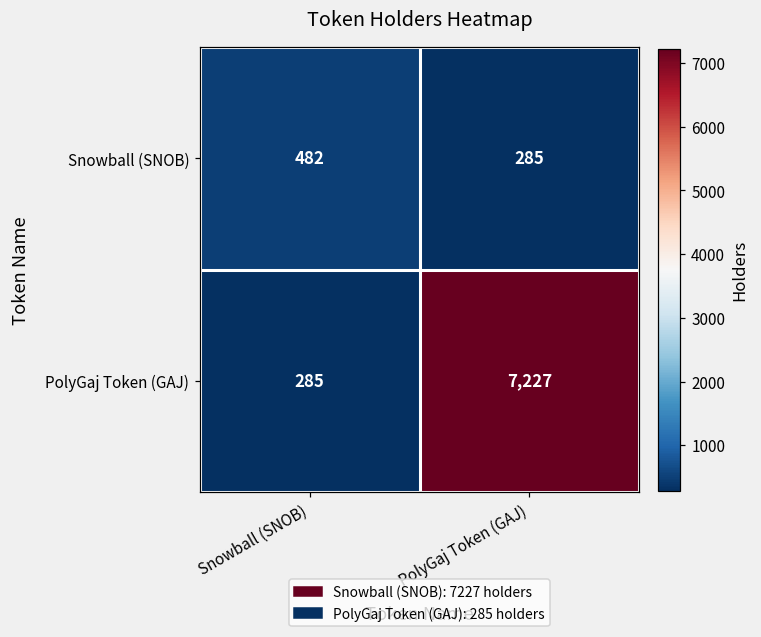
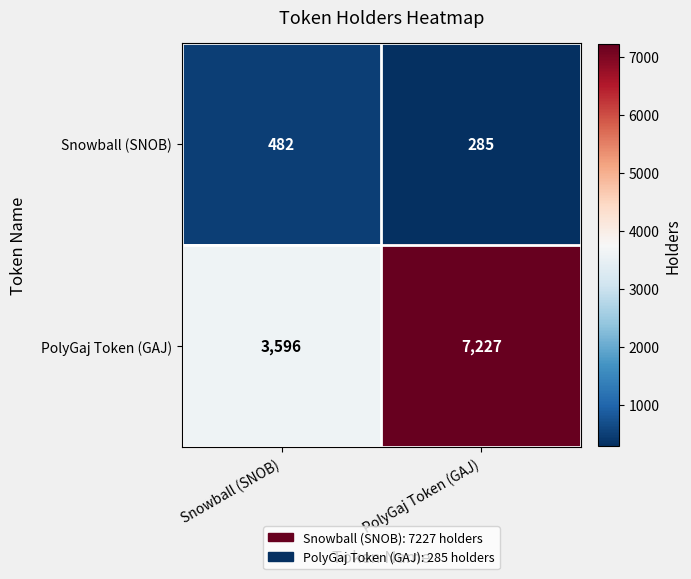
  {
    "Snowball (SNOB)": {
      "Snowball (SNOB)": "482",
      "PolyGaj Token (GAJ)": "285"
    },
    "PolyGaj Token (GAJ)": {
-     "Snowball (SNOB)": "285",
+     "Snowball (SNOB)": "3,596",
      "PolyGaj Token (GAJ)": "7,227"
    }
  }
